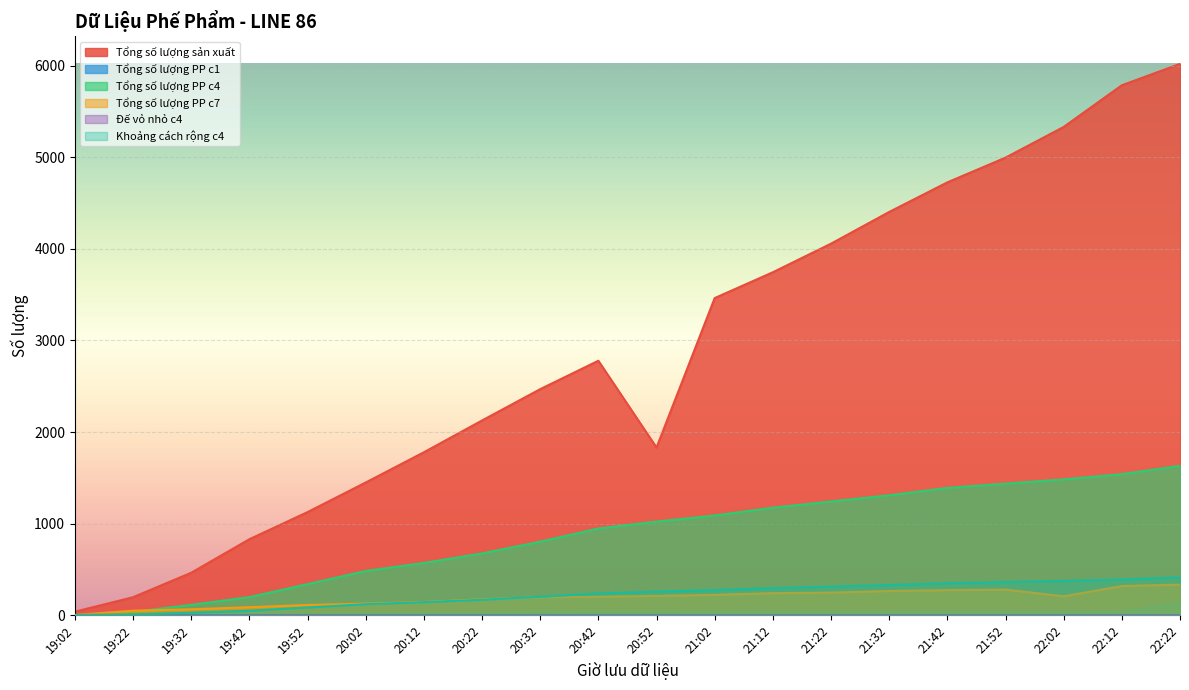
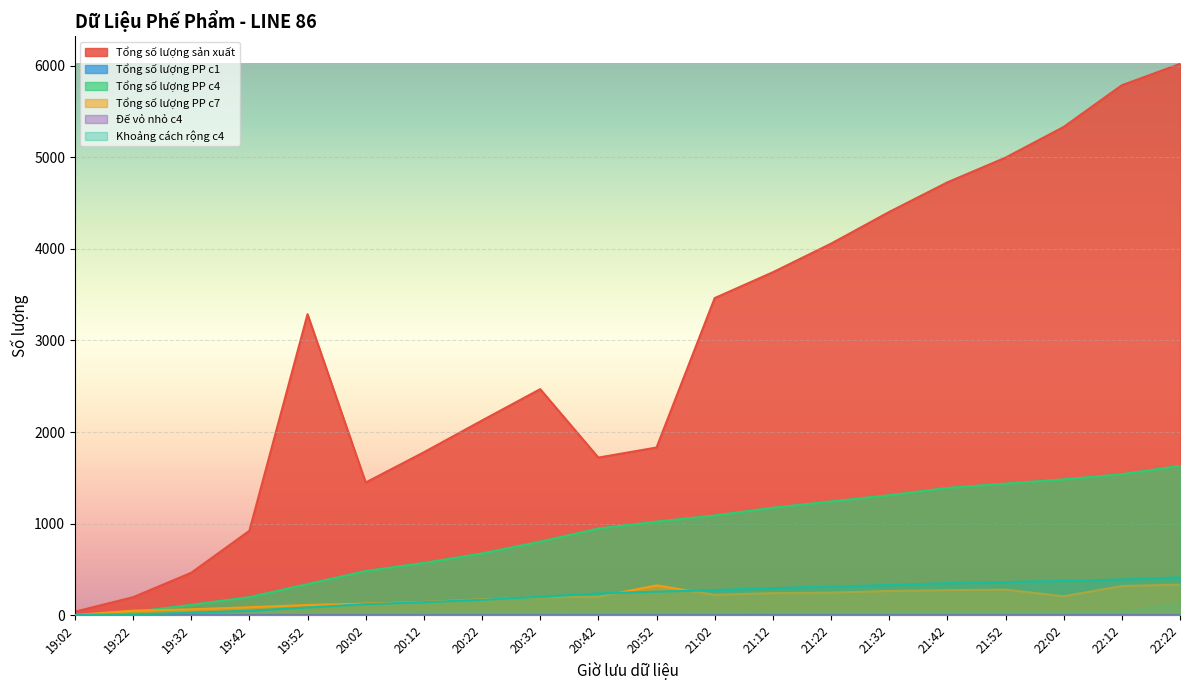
  {
    "Tổng số lượng sản xuất": {
      "19:02": 0,
      "19:22": 200,
      "19:32": 500,
-     "19:42": 800,
-     "19:52": 1100,
+     "19:42": 900,
+     "19:52": 3300,
      "20:02": 1400,
      "20:12": 1800,
      "20:22": 2100,
      "20:32": 2500,
-     "20:42": 2800,
+     "20:42": 1700,
      "20:52": 1800,
      "21:02": 3500,
      "21:12": 3700,
      "21:22": 4100,
      "21:32": 4400,
      "21:42": 4700,
      "21:52": 5000,
      "22:02": 5300,
      "22:12": 5800,
      "22:22": 6000
    },
    "Tổng số lượng PP c1": {
      "20:22": 0,
      "20:32": 0,
      "20:42": 0,
      "20:52": 0,
      "21:02": 0,
      "21:12": 0,
      "21:22": 0,
      "21:32": 0,
      "21:42": 0,
      "21:52": 0,
      "22:02": 0,
      "22:12": 0,
      "22:22": 100
    },
    "Tổng số lượng PP c7": {
      "19:32": 100,
      "19:42": 100,
      "20:42": 200,
-     "20:52": 200,
+     "20:52": 300,
      "21:02": 200,
      "21:12": 200,
      "21:22": 200,
      "21:32": 300,
      "21:42": 300,
      "21:52": 300,
      "22:02": 200,
      "22:12": 300,
      "22:22": 300
    },
    "Đế vỏ nhỏ c4": {
      "20:22": 0,
      "20:32": 0,
      "20:42": 0,
      "20:52": 0,
      "21:02": 0,
      "21:12": 0,
      "21:22": 0,
      "21:32": 0,
      "21:42": 0,
      "21:52": 0,
      "22:02": 0,
      "22:12": 0,
      "22:22": 0
    }
  }
